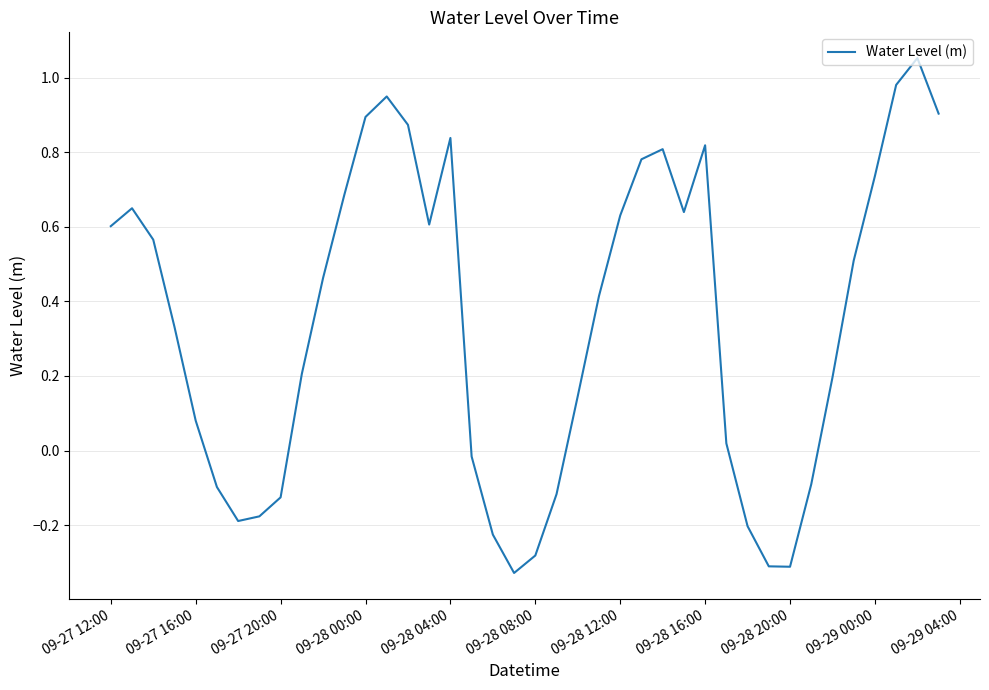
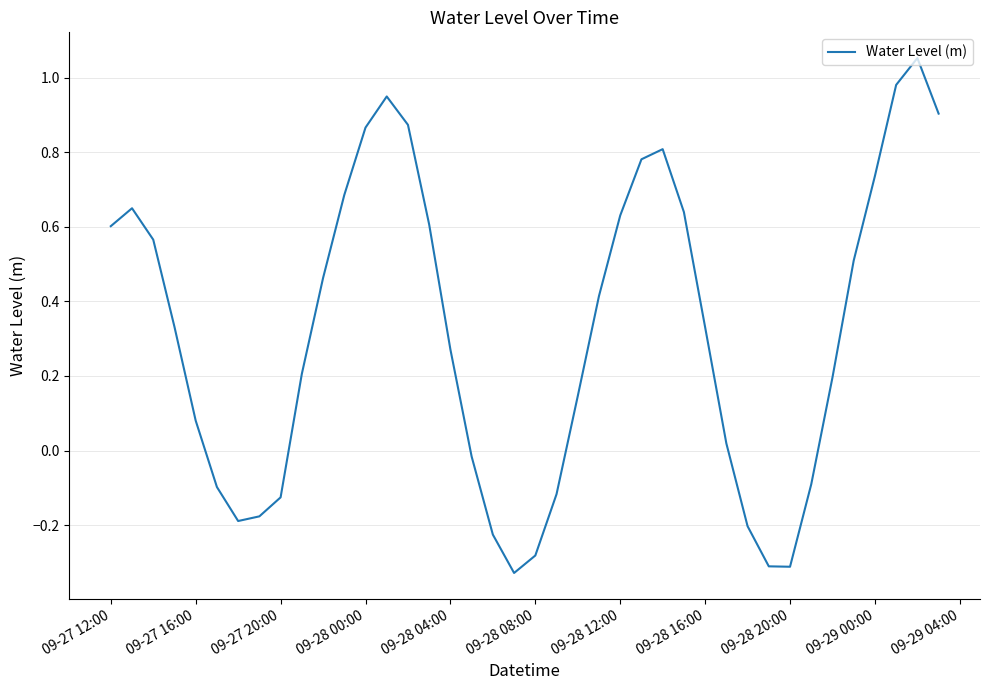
  {
    "09-27 12:00": 0.60,
    "09-27 16:00": 0.08,
    "09-27 20:00": -0.13,
-   "09-28 00:00": 0.89,
-   "09-28 04:00": 0.84,
+   "09-28 00:00": 0.87,
+   "09-28 04:00": 0.27,
    "09-28 08:00": -0.28,
    "09-28 12:00": 0.63,
-   "09-28 16:00": 0.82,
+   "09-28 16:00": 0.33,
    "09-28 20:00": -0.31,
    "09-29 00:00": 0.74
  }
